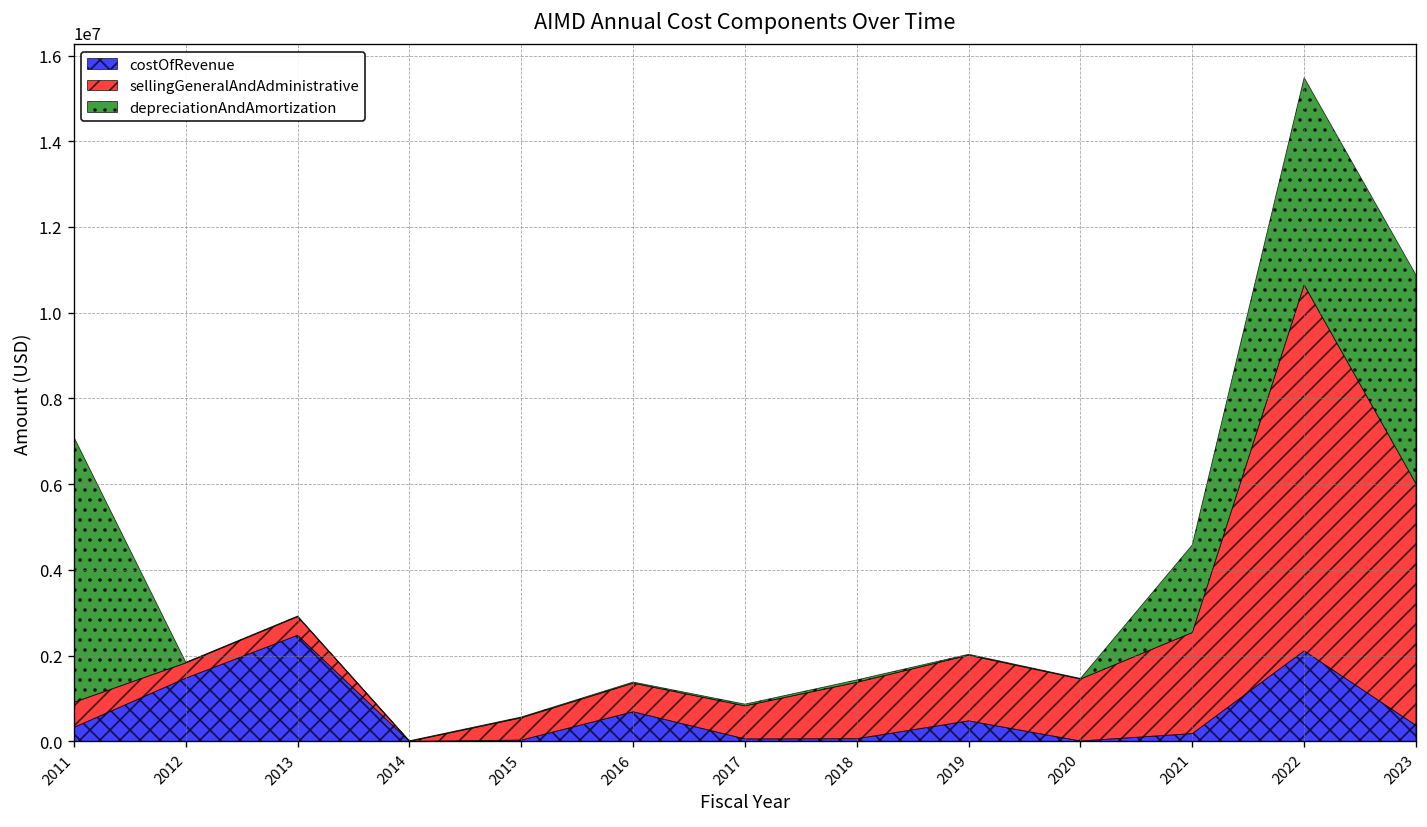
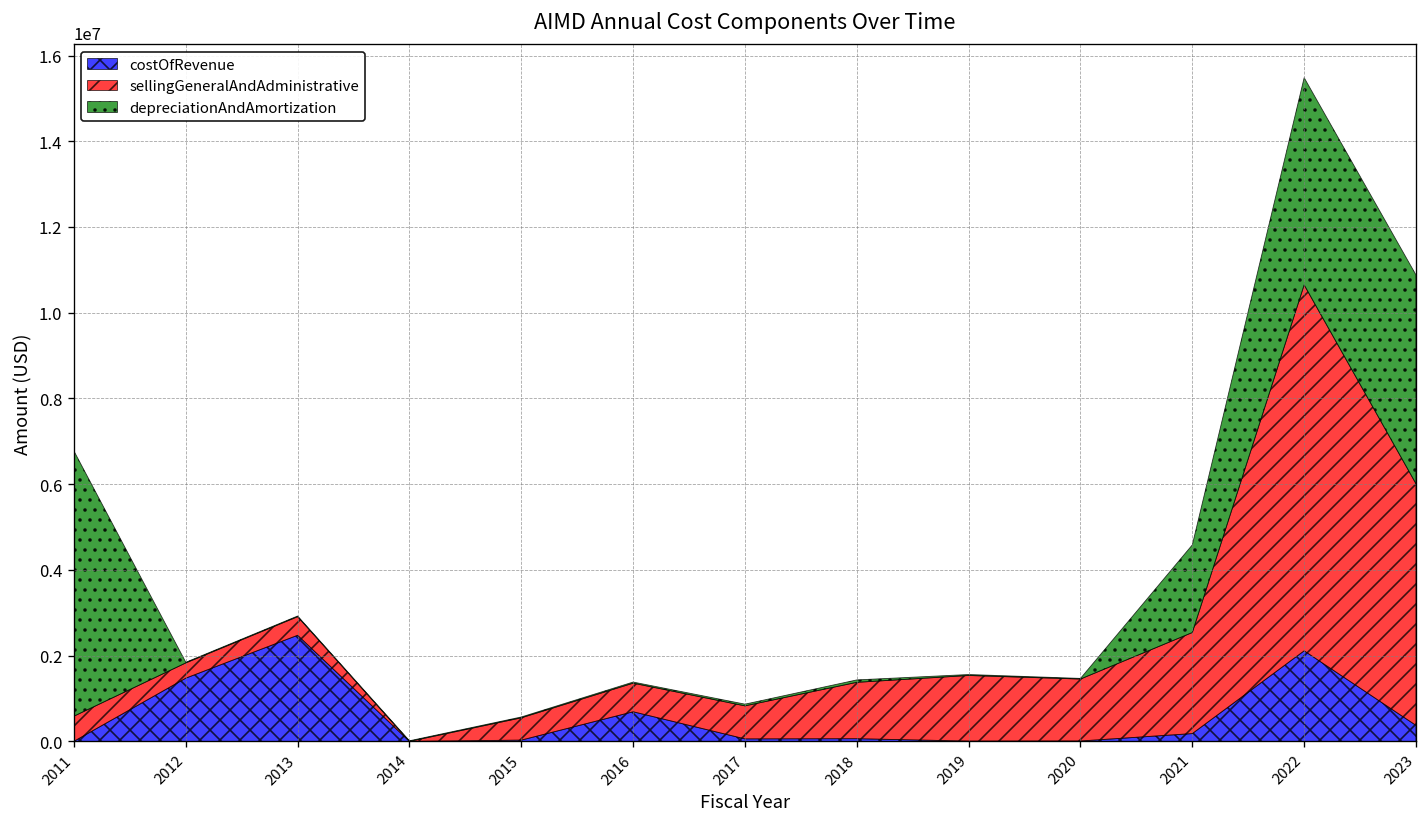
  {
    "costOfRevenue": {
-     "2011": 300000,
+     "2011": 0,
      "2012": 1500000,
      "2013": 2500000,
      "2016": 700000,
-     "2019": 500000,
+     "2019": 0,
      "2021": 200000,
      "2022": 2100000,
      "2023": 400000
    },
    "sellingGeneralAndAdministrative": {
      "2011": 600000,
      "2021": 2400000,
      "2022": 8500000,
      "2023": 5600000
    },
    "depreciationAndAmortization": {
      "2011": 6200000,
      "2021": 2000000,
      "2022": 4800000,
      "2023": 4900000
    }
  }
